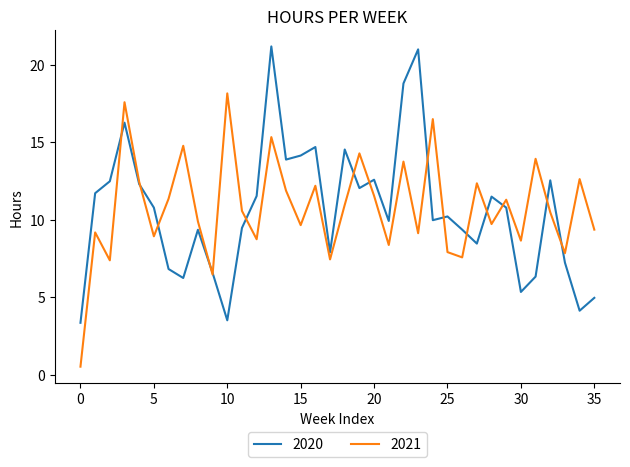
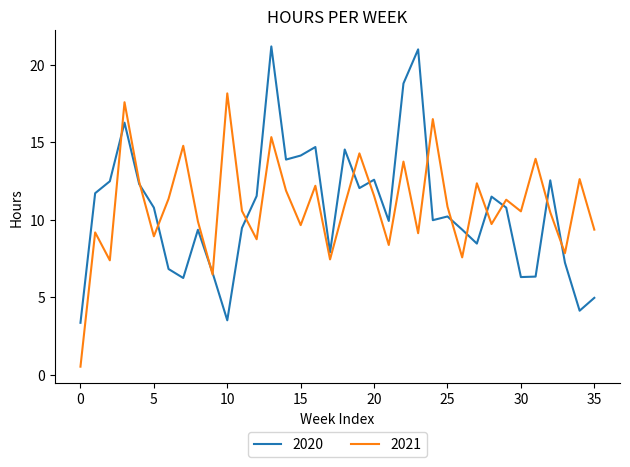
  {
    "2020": {
      "0": 3.3,
      "5": 10.8,
      "10": 3.5,
      "15": 14.1,
      "20": 12.6,
      "25": 10.2,
-     "30": 5.3,
+     "30": 6.3,
      "35": 5.0
    },
    "2021": {
      "0": 0.5,
      "5": 8.9,
      "10": 18.1,
      "15": 9.6,
      "20": 11.5,
-     "25": 7.9,
-     "30": 8.6,
+     "25": 10.8,
+     "30": 10.5,
      "35": 9.4
    }
  }
